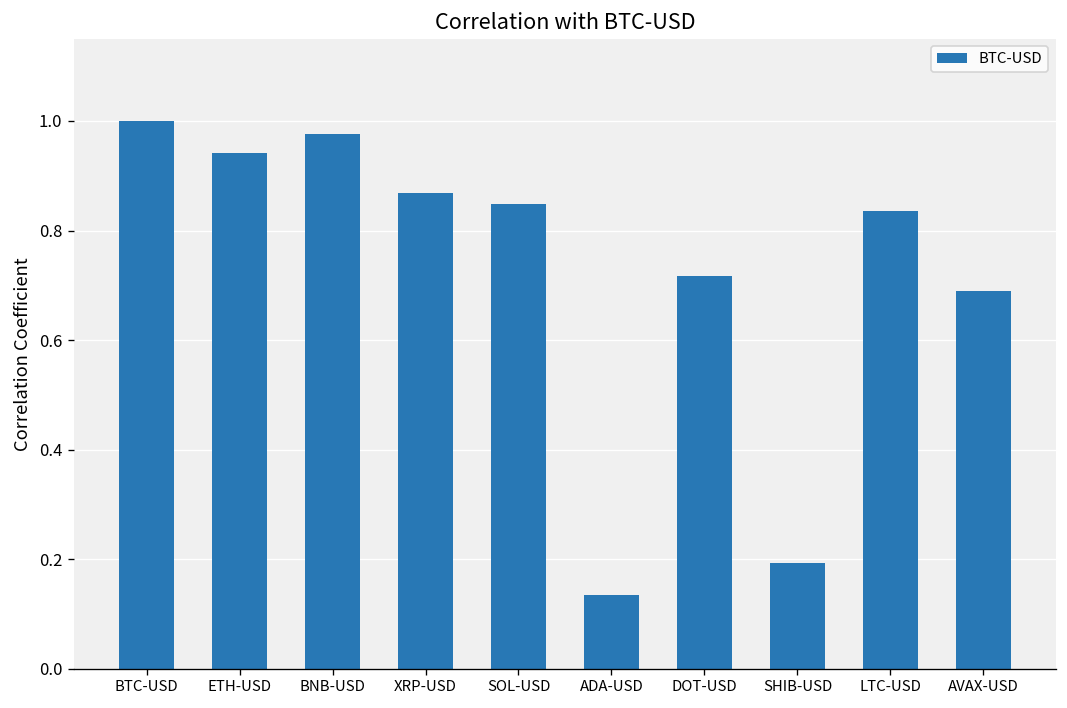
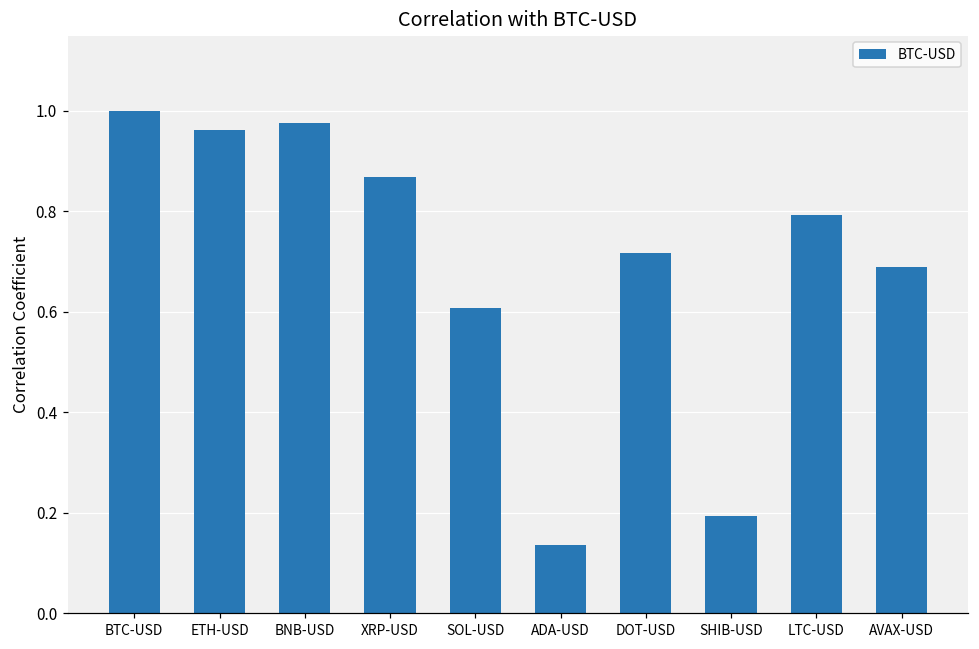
  {
    "BTC-USD": 1.00,
-   "ETH-USD": 0.94,
+   "ETH-USD": 0.96,
    "BNB-USD": 0.98,
    "XRP-USD": 0.87,
-   "SOL-USD": 0.85,
+   "SOL-USD": 0.61,
    "ADA-USD": 0.13,
    "DOT-USD": 0.72,
    "SHIB-USD": 0.19,
-   "LTC-USD": 0.84,
+   "LTC-USD": 0.79,
    "AVAX-USD": 0.69
  }
